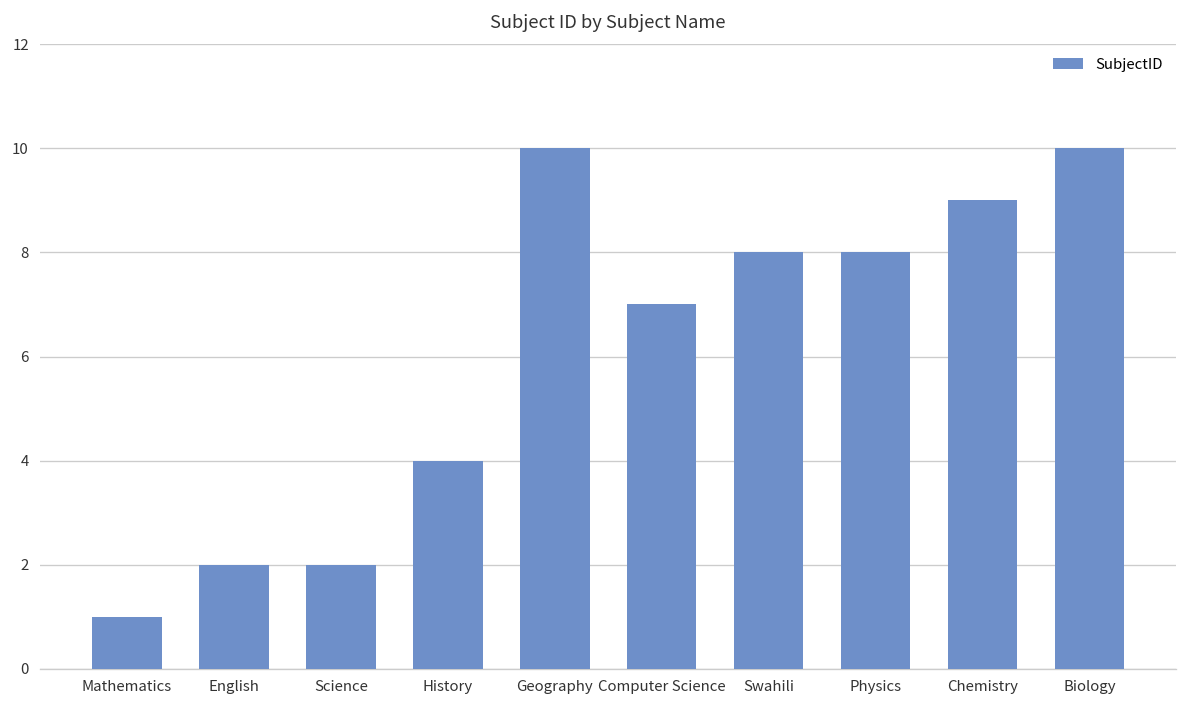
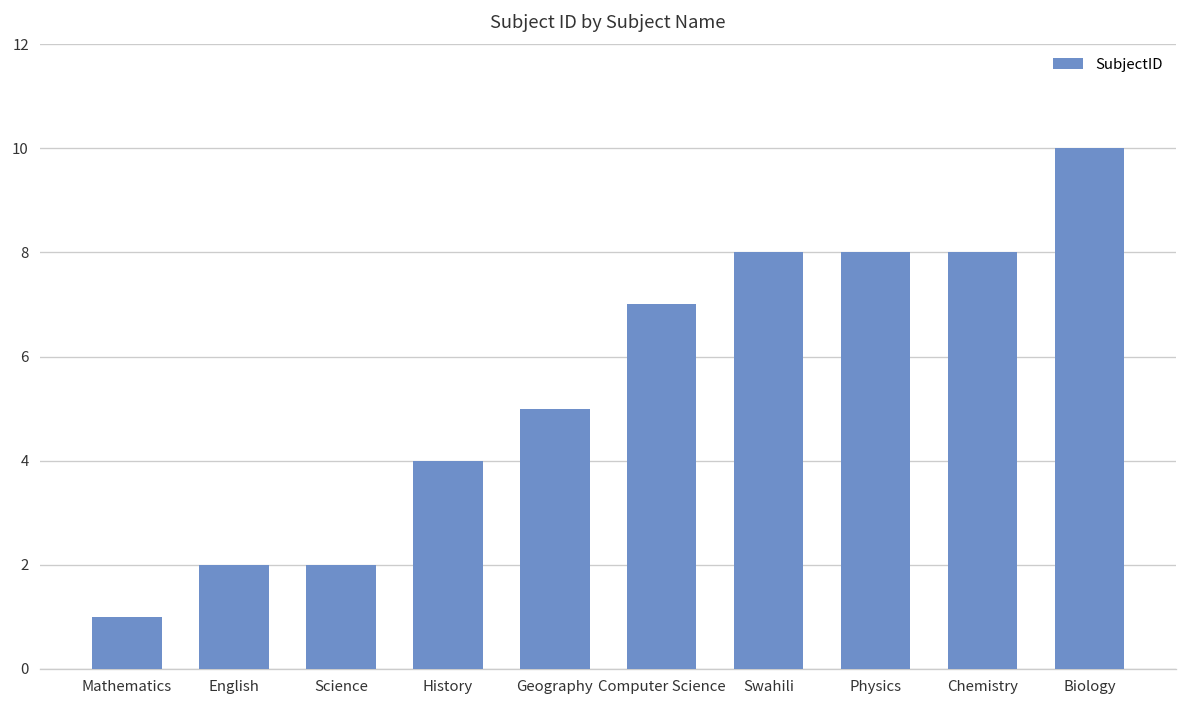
  {
    "Mathematics": 1,
    "English": 2,
    "Science": 2,
    "History": 4,
-   "Geography": 10,
+   "Geography": 5,
    "Computer Science": 7,
    "Swahili": 8,
    "Physics": 8,
-   "Chemistry": 9,
+   "Chemistry": 8,
    "Biology": 10
  }
